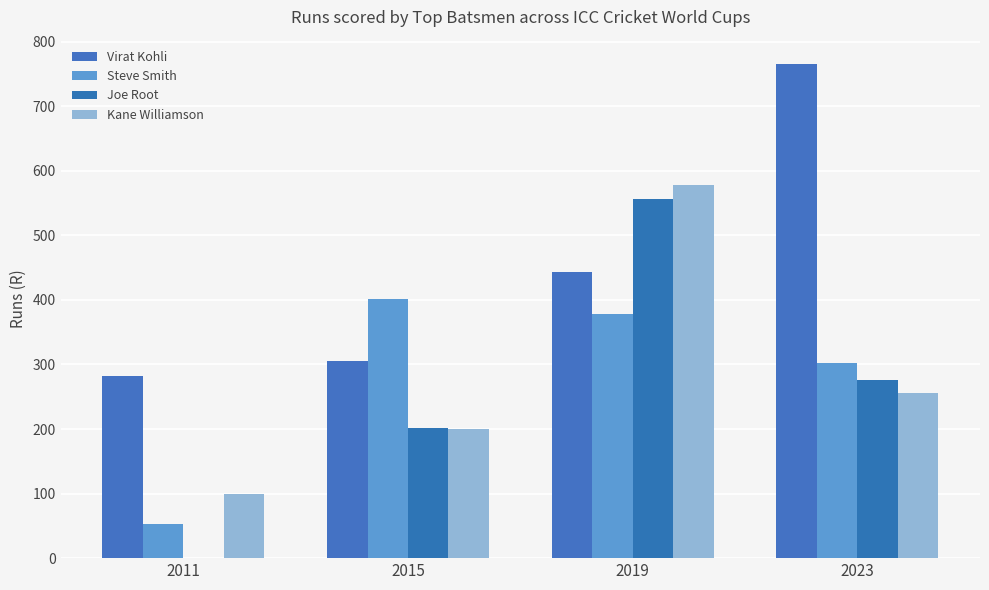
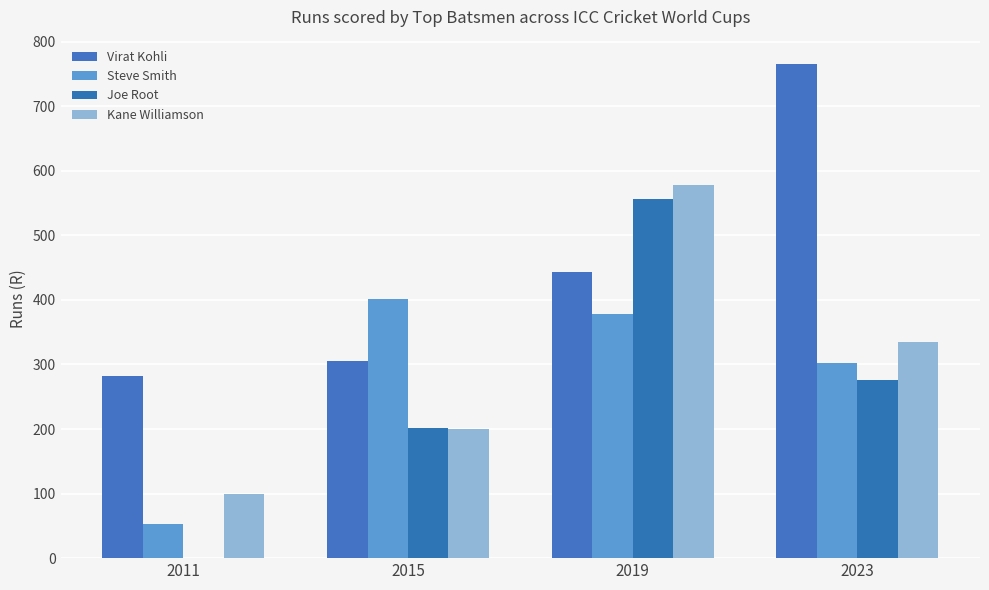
  {
    "Kane Williamson": {
      "2011": 100,
      "2015": 200,
      "2019": 580,
-     "2023": 260
+     "2023": 340
    }
  }
